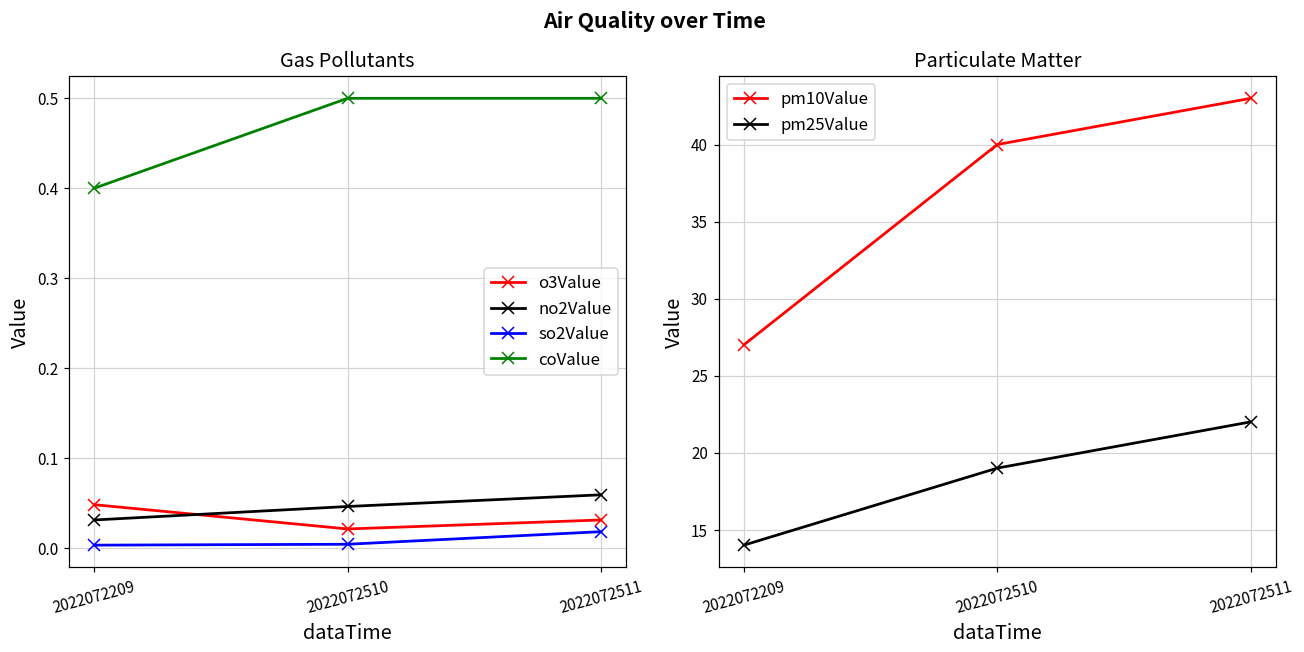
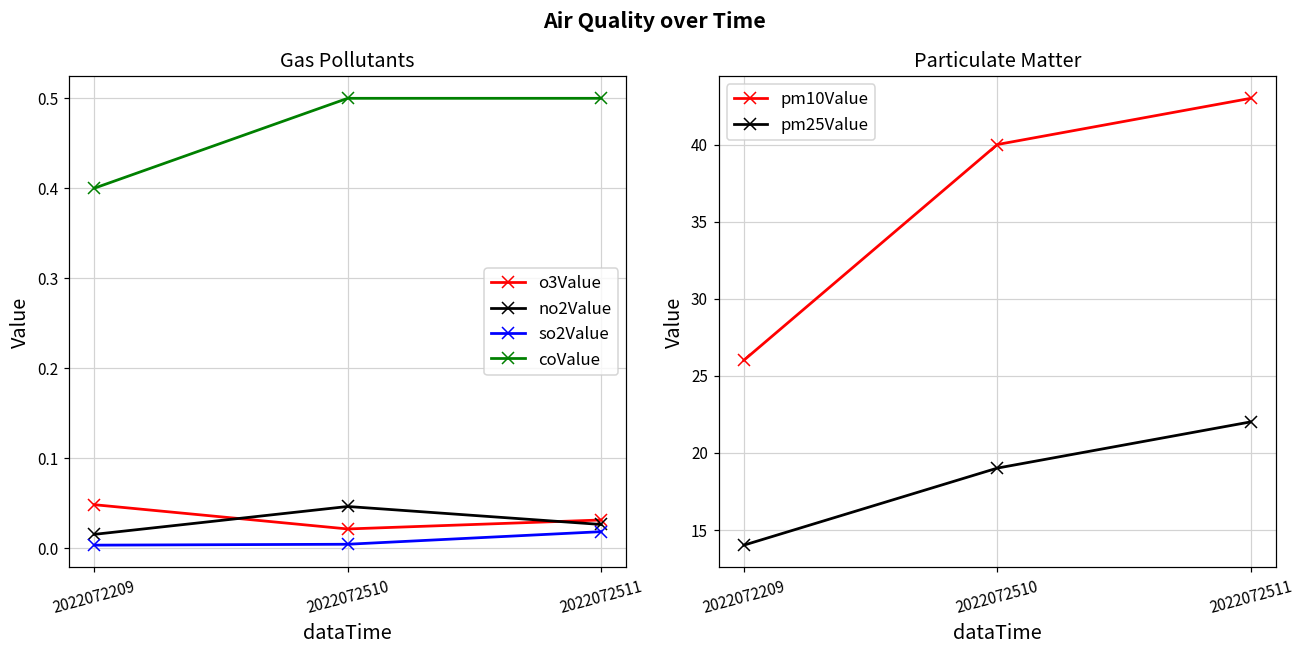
  {
    "Gas Pollutants": {
      "o3Value": {
        "2022072209": 0.05,
        "2022072510": 0.02,
        "2022072511": 0.03
      },
      "no2Value": {
-       "2022072209": 0.03,
+       "2022072209": 0.02,
        "2022072510": 0.05,
-       "2022072511": 0.06
+       "2022072511": 0.03
      },
      "so2Value": {
        "2022072209": 0.00,
        "2022072510": 0.00,
        "2022072511": 0.02
      },
      "coValue": {
        "2022072209": 0.40,
        "2022072510": 0.50,
        "2022072511": 0.50
      }
    },
    "Particulate Matter": {
      "pm10Value": {
-       "2022072209": 27,
+       "2022072209": 26,
        "2022072510": 40,
        "2022072511": 43
      },
      "pm25Value": {
        "2022072209": 14,
        "2022072510": 19,
        "2022072511": 22
      }
    }
  }
